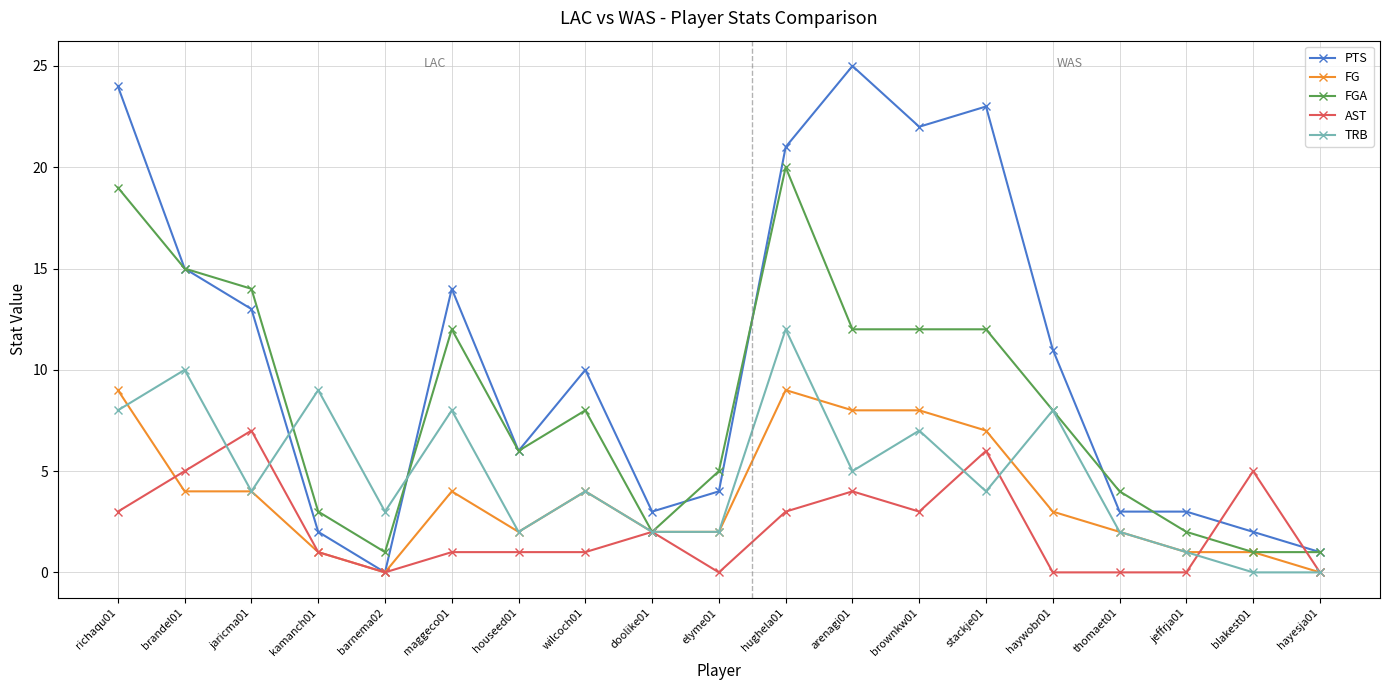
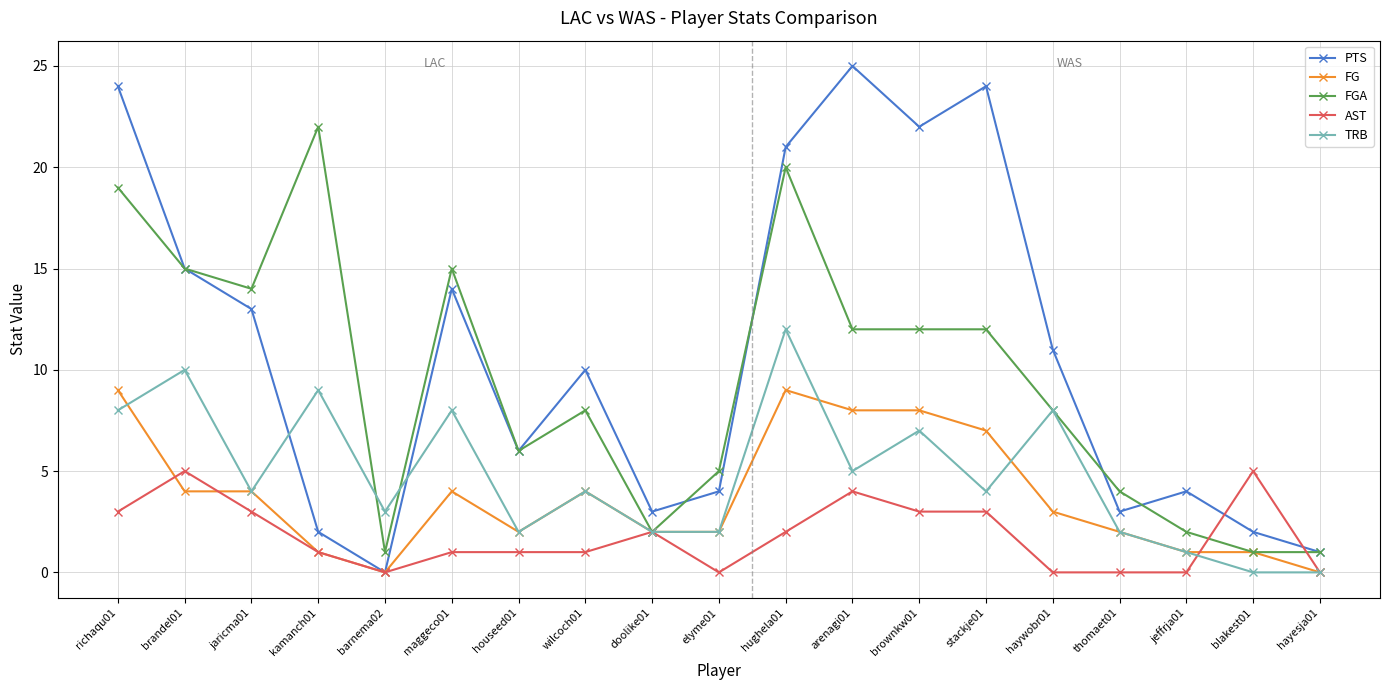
  {
    "PTS": {
      "richaqu01": 24,
      "jaricma01": 13,
      "kamanch01": 2,
      "maggeco01": 14,
      "wilcoch01": 10,
      "doolike01": 3,
      "elyme01": 4,
      "hughela01": 21,
      "arenagi01": 25,
      "brownkw01": 22,
-     "stackje01": 23,
+     "stackje01": 24,
      "haywobr01": 11,
      "thomaet01": 3,
-     "jeffrja01": 3,
+     "jeffrja01": 4,
      "blakest01": 2
    },
    "FG": {
      "richaqu01": 9,
      "brandel01": 4,
      "maggeco01": 4,
      "hughela01": 9,
      "arenagi01": 8,
      "brownkw01": 8,
      "stackje01": 7,
      "haywobr01": 3
    },
    "FGA": {
      "richaqu01": 19,
      "jaricma01": 14,
-     "kamanch01": 3,
+     "kamanch01": 22,
      "barnema02": 1,
-     "maggeco01": 12,
+     "maggeco01": 15,
      "wilcoch01": 8,
      "elyme01": 5,
      "hughela01": 20,
      "arenagi01": 12,
      "brownkw01": 12,
      "stackje01": 12,
      "thomaet01": 4,
      "jeffrja01": 2
    },
    "AST": {
      "richaqu01": 3,
      "brandel01": 5,
-     "jaricma01": 7,
+     "jaricma01": 3,
      "maggeco01": 1,
      "houseed01": 1,
      "wilcoch01": 1,
      "elyme01": 0,
-     "hughela01": 3,
+     "hughela01": 2,
      "arenagi01": 4,
      "brownkw01": 3,
-     "stackje01": 6,
+     "stackje01": 3,
      "haywobr01": 0,
      "thomaet01": 0,
      "jeffrja01": 0,
      "blakest01": 5
    },
    "TRB": {
      "richaqu01": 8,
      "brandel01": 10,
      "kamanch01": 9,
      "barnema02": 3,
      "maggeco01": 8,
      "hughela01": 12,
      "arenagi01": 5,
      "brownkw01": 7,
      "stackje01": 4,
      "blakest01": 0
    }
  }
